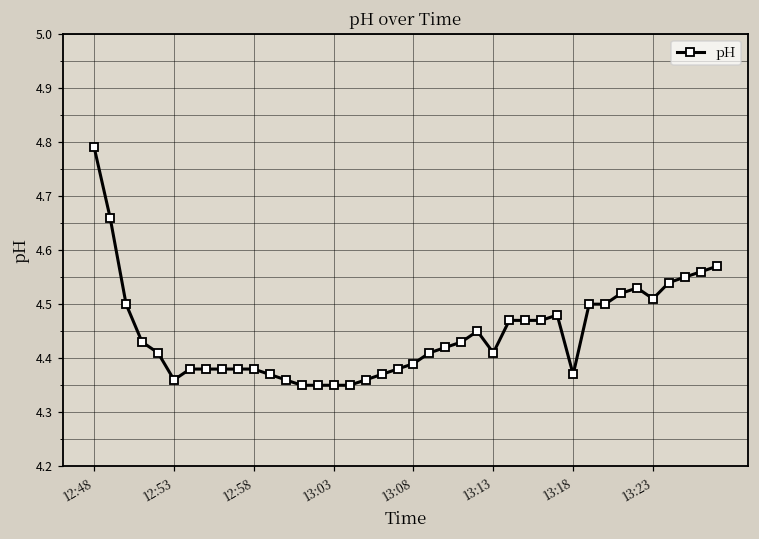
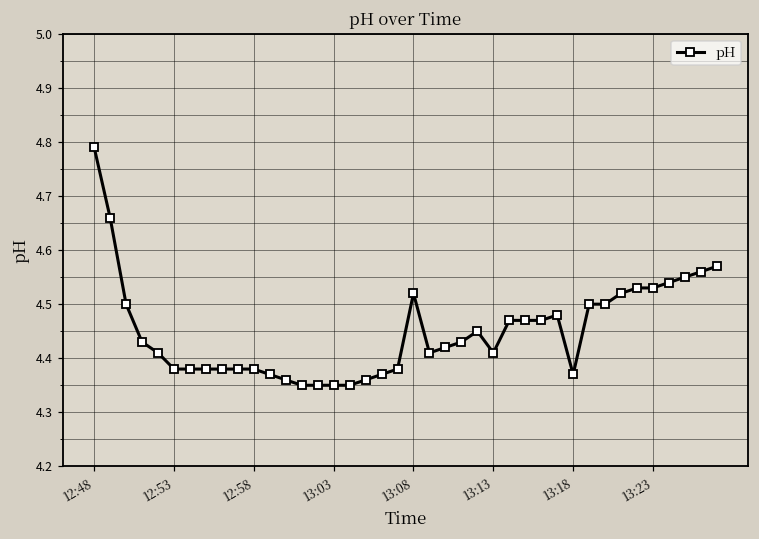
  {
    "12:48": 4.79,
-   "12:53": 4.36,
+   "12:53": 4.38,
    "12:58": 4.38,
    "13:03": 4.35,
-   "13:08": 4.39,
+   "13:08": 4.52,
    "13:13": 4.41,
    "13:18": 4.37,
-   "13:23": 4.51
+   "13:23": 4.53
  }
